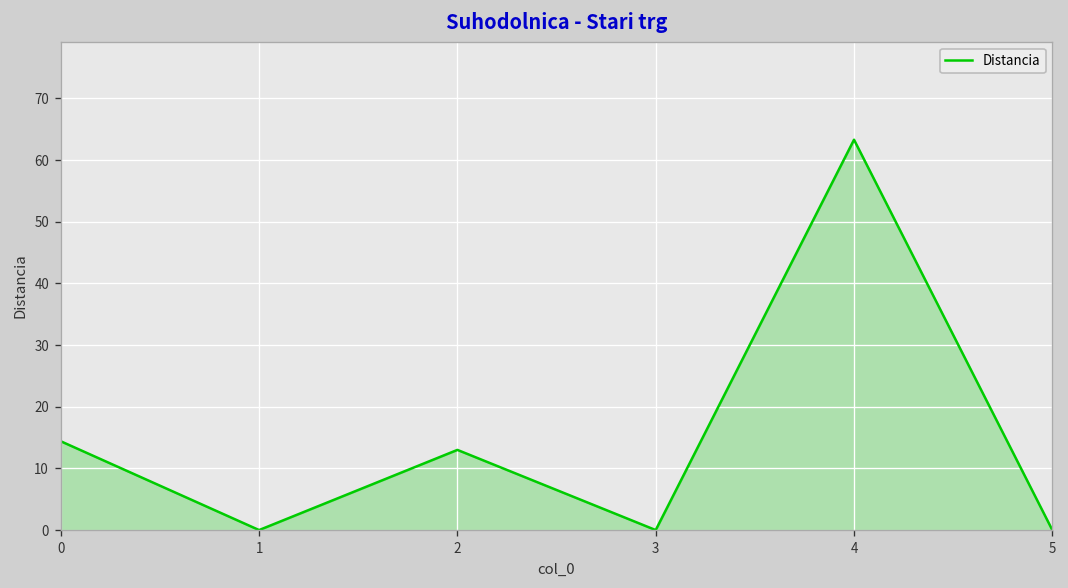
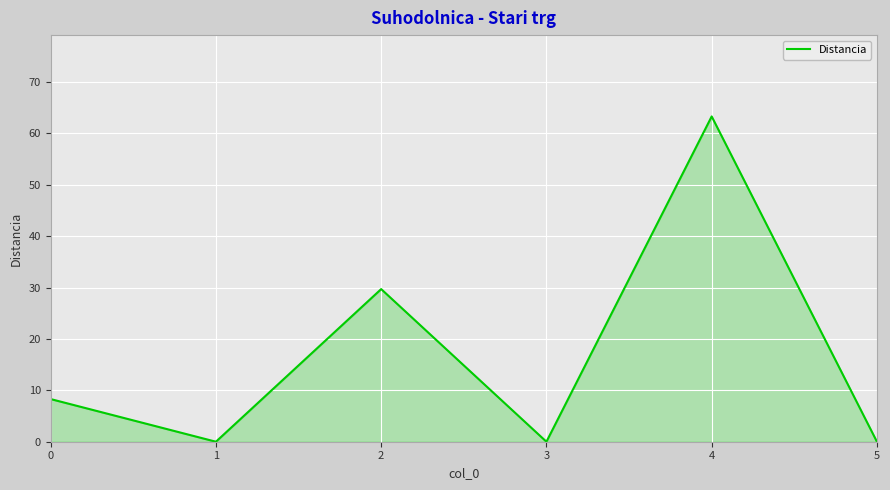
  {
-   "0": 14,
+   "0": 8,
    "1": 0,
-   "2": 13,
+   "2": 30,
    "3": 0,
    "4": 63,
    "5": 0
  }
